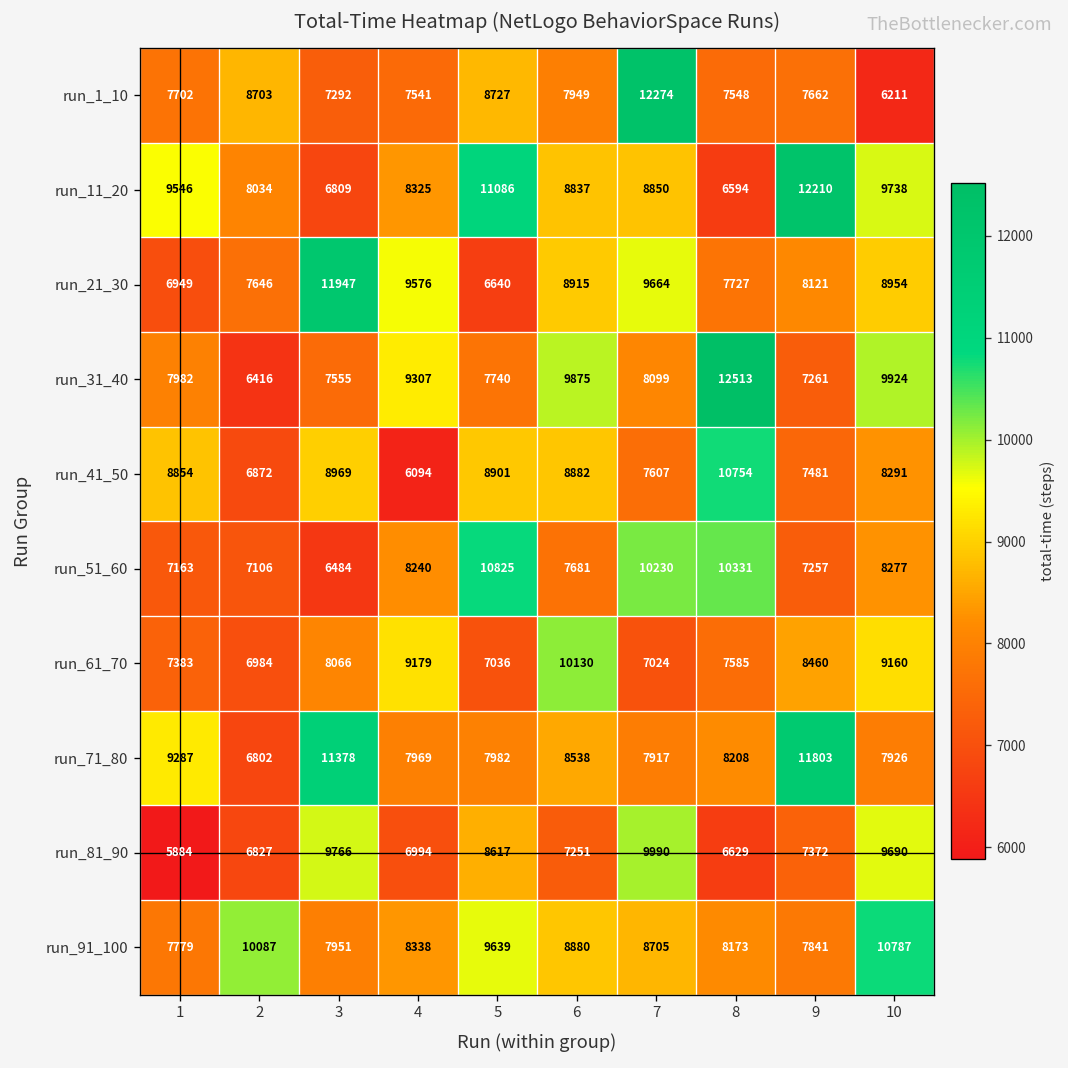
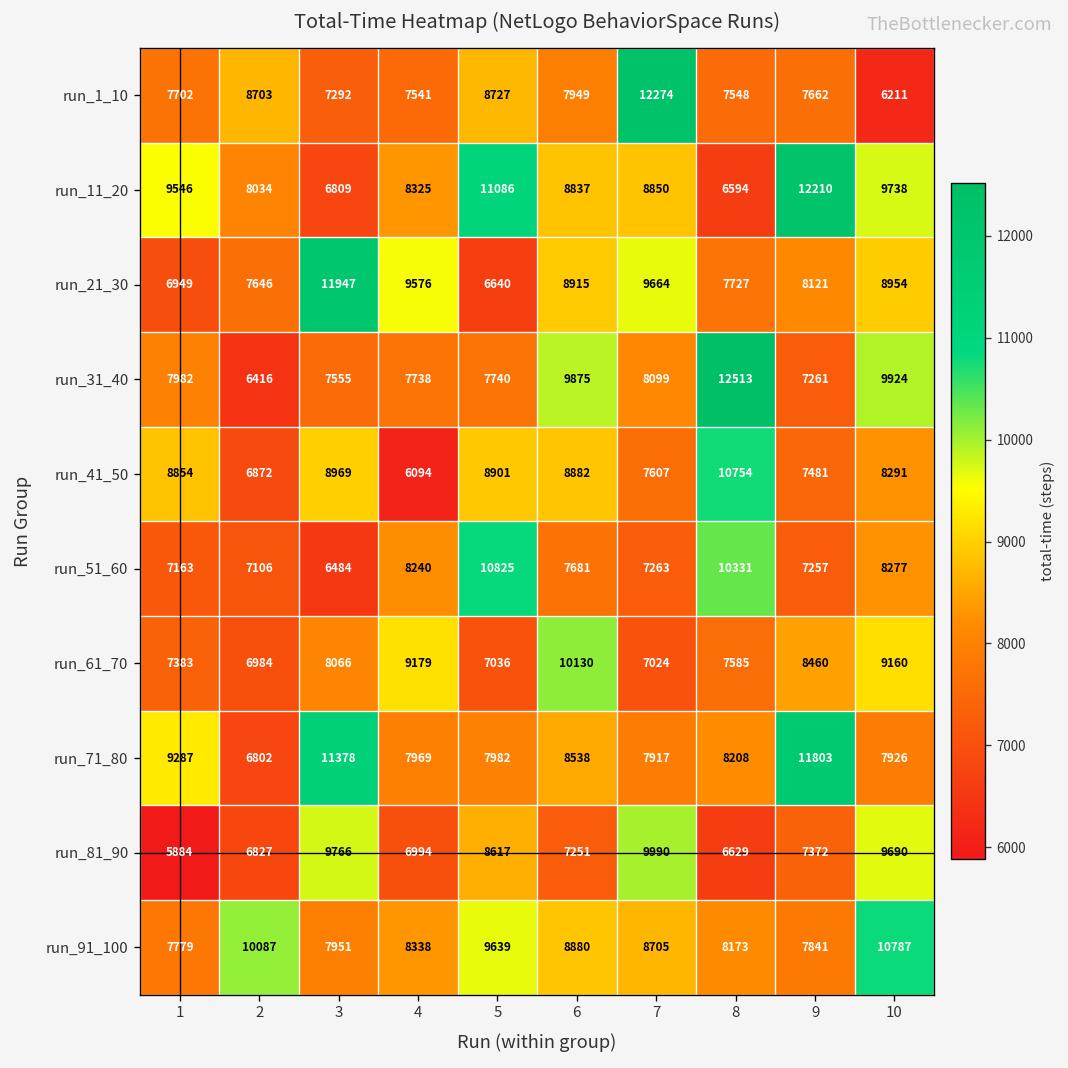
  {
    "run_1_10": {
      "1": 7702,
      "2": 8703,
      "3": 7292,
      "4": 7541,
      "5": 8727,
      "6": 7949,
      "7": 12274,
      "8": 7548,
      "9": 7662,
      "10": 6211
    },
    "run_11_20": {
      "1": 9546,
      "2": 8034,
      "3": 6809,
      "4": 8325,
      "5": 11086,
      "6": 8837,
      "7": 8850,
      "8": 6594,
      "9": 12210,
      "10": 9738
    },
    "run_21_30": {
      "1": 6949,
      "2": 7646,
      "3": 11947,
      "4": 9576,
      "5": 6640,
      "6": 8915,
      "7": 9664,
      "8": 7727,
      "9": 8121,
      "10": 8954
    },
    "run_31_40": {
      "1": 7982,
      "2": 6416,
      "3": 7555,
-     "4": 9307,
+     "4": 7738,
      "5": 7740,
      "6": 9875,
      "7": 8099,
      "8": 12513,
      "9": 7261,
      "10": 9924
    },
    "run_41_50": {
      "1": 8854,
      "2": 6872,
      "3": 8969,
      "4": 6094,
      "5": 8901,
      "6": 8882,
      "7": 7607,
      "8": 10754,
      "9": 7481,
      "10": 8291
    },
    "run_51_60": {
      "1": 7163,
      "2": 7106,
      "3": 6484,
      "4": 8240,
      "5": 10825,
      "6": 7681,
-     "7": 10230,
+     "7": 7263,
      "8": 10331,
      "9": 7257,
      "10": 8277
    },
    "run_61_70": {
      "1": 7383,
      "2": 6984,
      "3": 8066,
      "4": 9179,
      "5": 7036,
      "6": 10130,
      "7": 7024,
      "8": 7585,
      "9": 8460,
      "10": 9160
    },
    "run_71_80": {
      "1": 9287,
      "2": 6802,
      "3": 11378,
      "4": 7969,
      "5": 7982,
      "6": 8538,
      "7": 7917,
      "8": 8208,
      "9": 11803,
      "10": 7926
    },
    "run_81_90": {
      "1": 5884,
      "2": 6827,
      "3": 9766,
      "4": 6994,
      "5": 8617,
      "6": 7251,
      "7": 9990,
      "8": 6629,
      "9": 7372,
      "10": 9690
    },
    "run_91_100": {
      "1": 7779,
      "2": 10087,
      "3": 7951,
      "4": 8338,
      "5": 9639,
      "6": 8880,
      "7": 8705,
      "8": 8173,
      "9": 7841,
      "10": 10787
    }
  }
